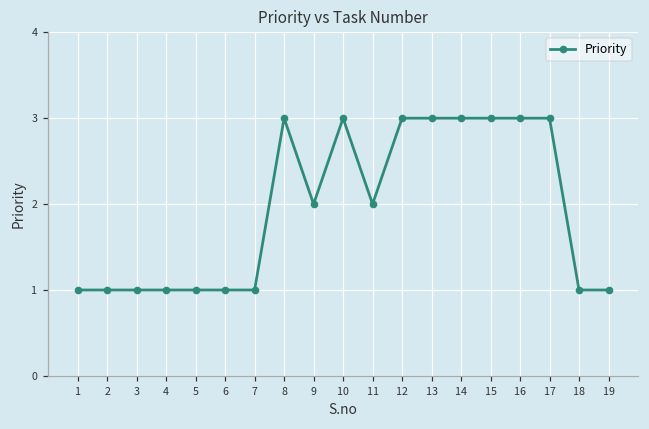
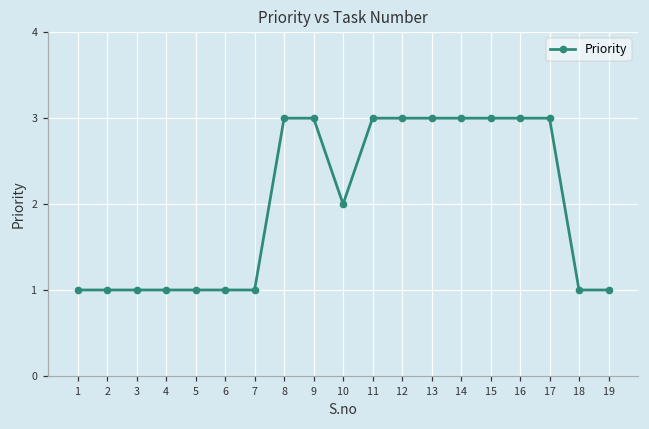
  {
    "1": 1,
    "2": 1,
    "3": 1,
    "4": 1,
    "5": 1,
    "6": 1,
    "7": 1,
    "8": 3,
-   "9": 2,
-   "10": 3,
-   "11": 2,
+   "9": 3,
+   "10": 2,
+   "11": 3,
    "12": 3,
    "13": 3,
    "14": 3,
    "15": 3,
    "16": 3,
    "17": 3,
    "18": 1,
    "19": 1
  }
